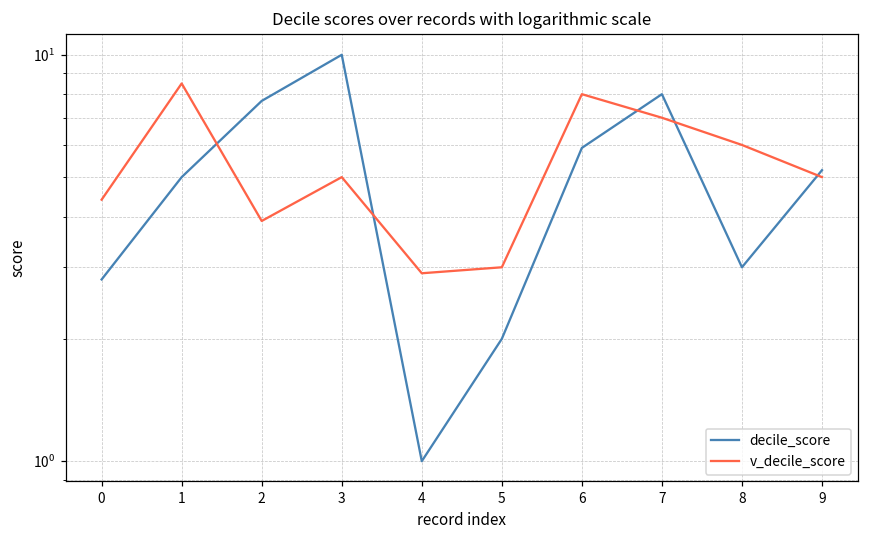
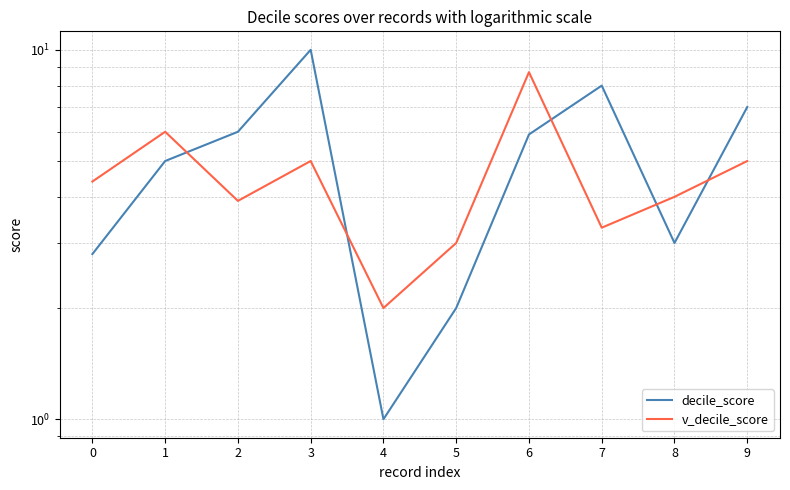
  {
    "decile_score": {
      "0": 2.8,
      "1": 5.0,
-     "2": 7.7,
+     "2": 6.0,
      "3": 10.0,
      "4": 1.0,
      "5": 2.0,
      "6": 5.9,
      "7": 8.0,
      "8": 3.0,
-     "9": 5.2
+     "9": 7.0
    },
    "v_decile_score": {
      "0": 4.4,
-     "1": 8.5,
+     "1": 6.0,
      "2": 3.9,
      "3": 5.0,
-     "4": 2.9,
+     "4": 2.0,
      "5": 3.0,
-     "6": 8.0,
-     "7": 7.0,
-     "8": 6,
+     "6": 8.7,
+     "7": 3.3,
+     "8": 4,
      "9": 5.0
    }
  }
